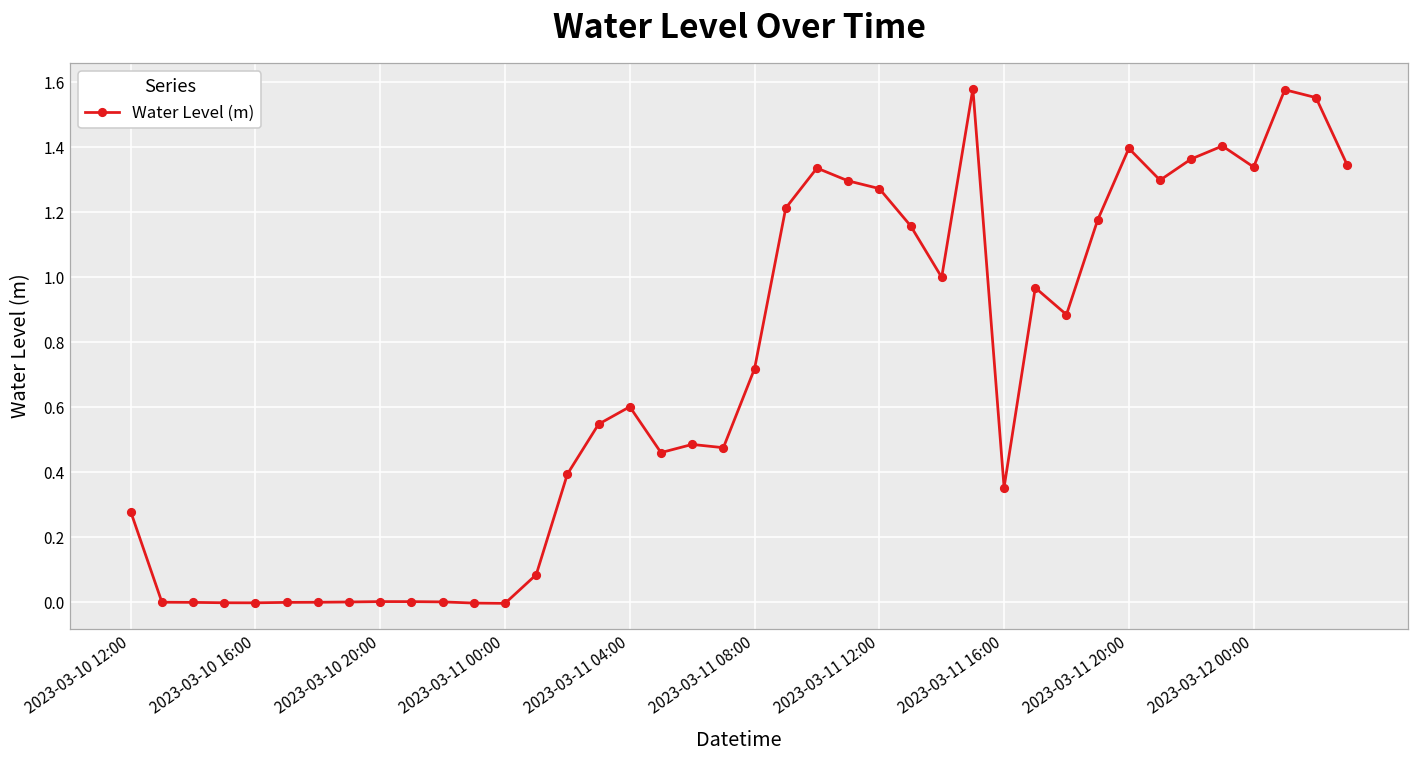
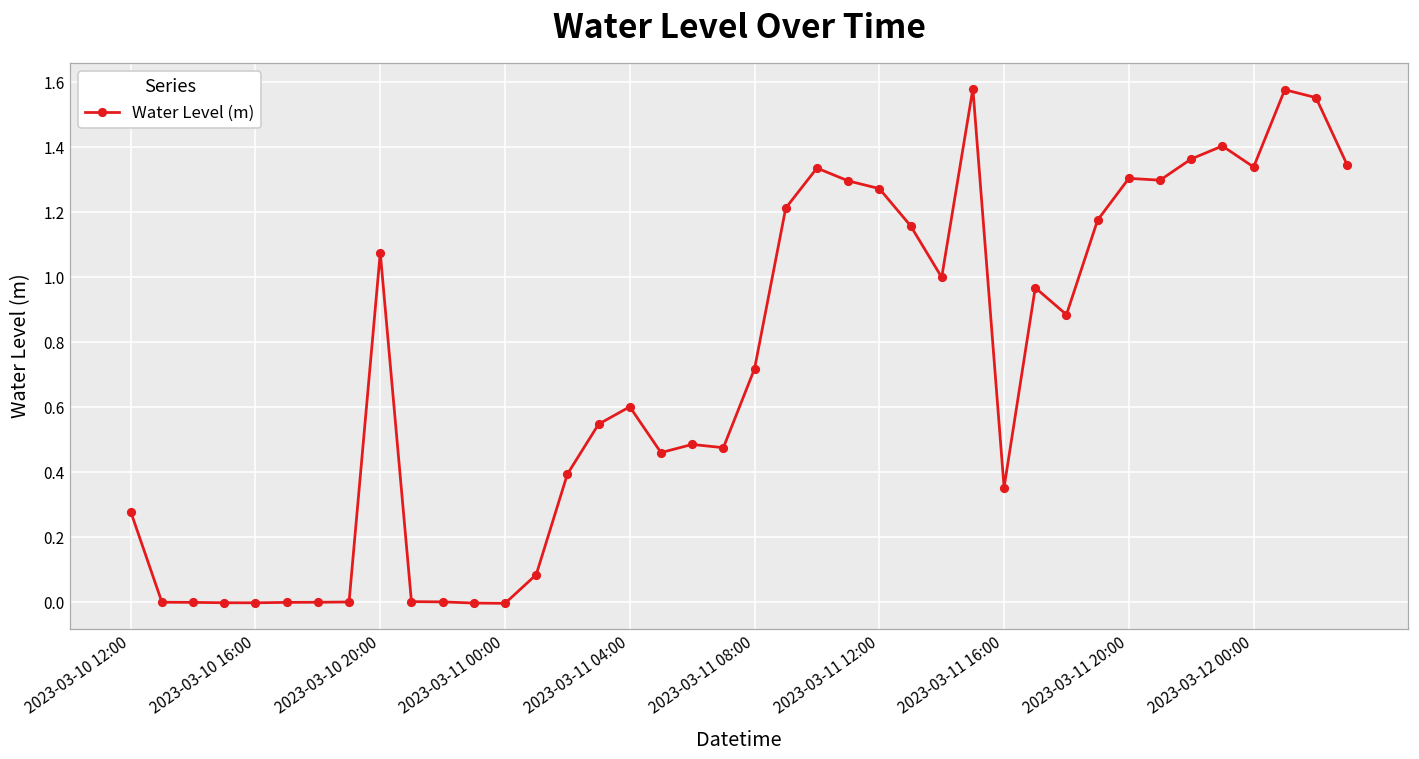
  {
    "2023-03-10 12:00": 0.28,
    "2023-03-10 16:00": 0.00,
-   "2023-03-10 20:00": 0.00,
+   "2023-03-10 20:00": 1.08,
    "2023-03-11 00:00": 0.00,
    "2023-03-11 04:00": 0.60,
    "2023-03-11 08:00": 0.72,
    "2023-03-11 12:00": 1.27,
    "2023-03-11 16:00": 0.35,
-   "2023-03-11 20:00": 1.40,
+   "2023-03-11 20:00": 1.30,
    "2023-03-12 00:00": 1.34
  }
